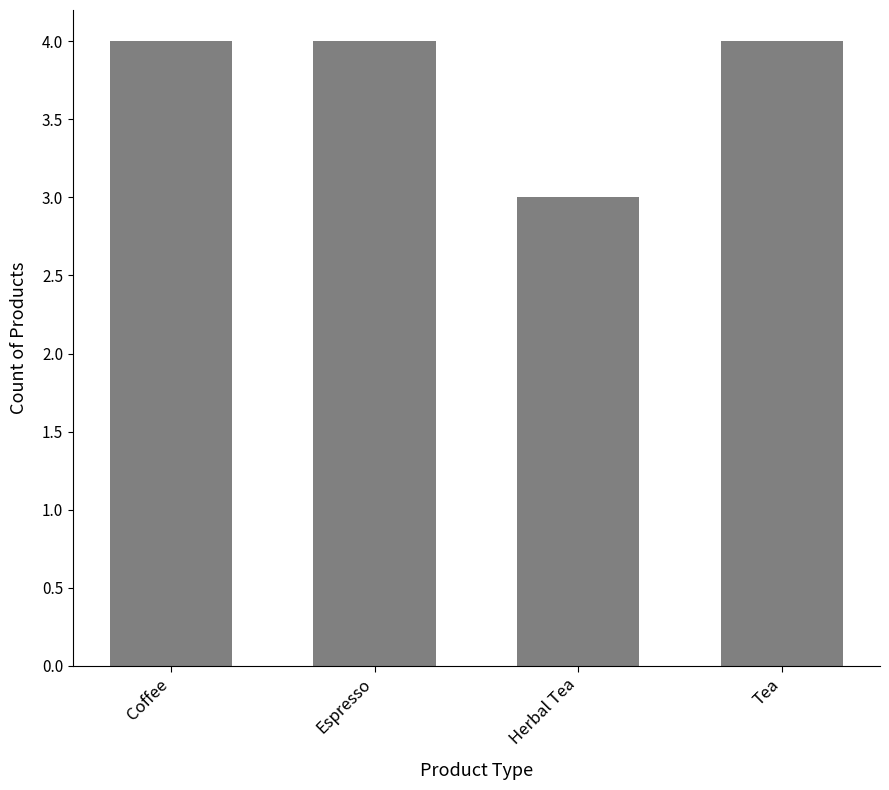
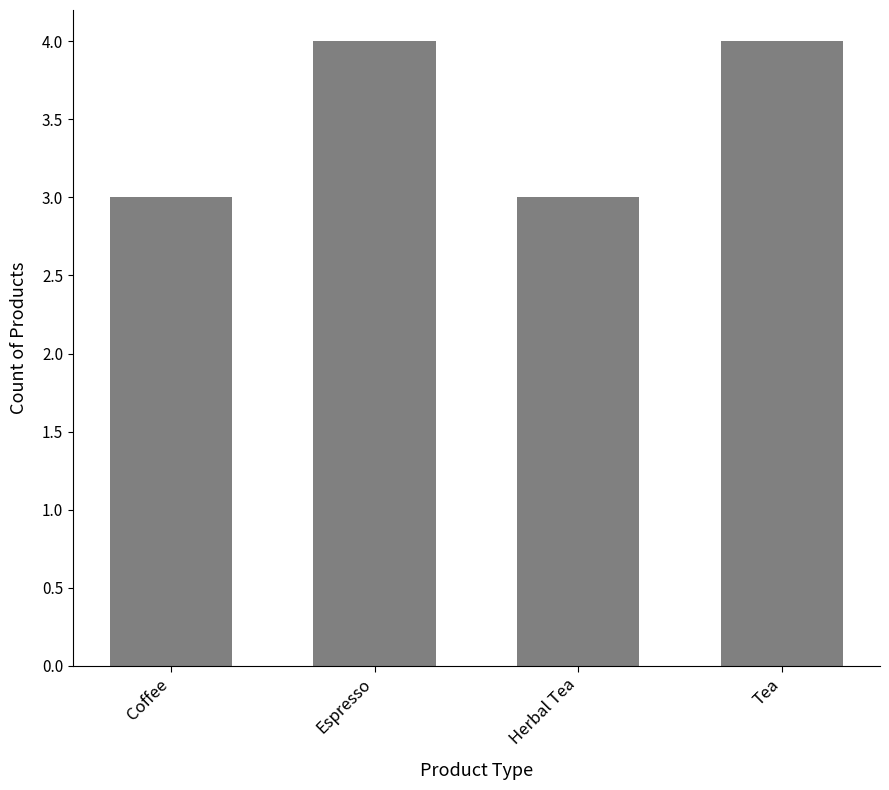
  {
-   "Coffee": 4,
+   "Coffee": 3,
    "Espresso": 4,
    "Herbal Tea": 3,
    "Tea": 4
  }
